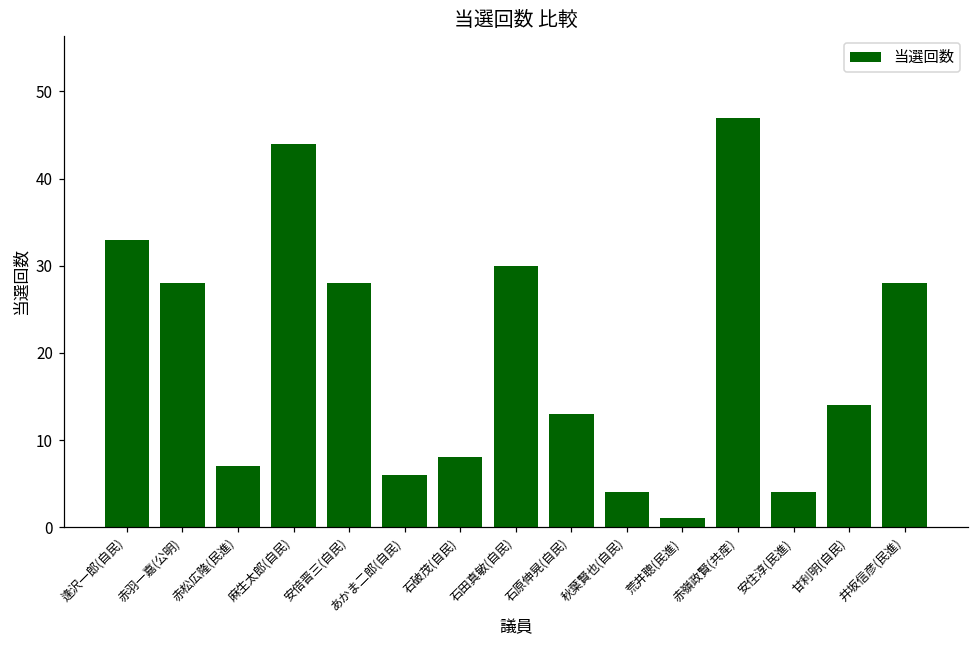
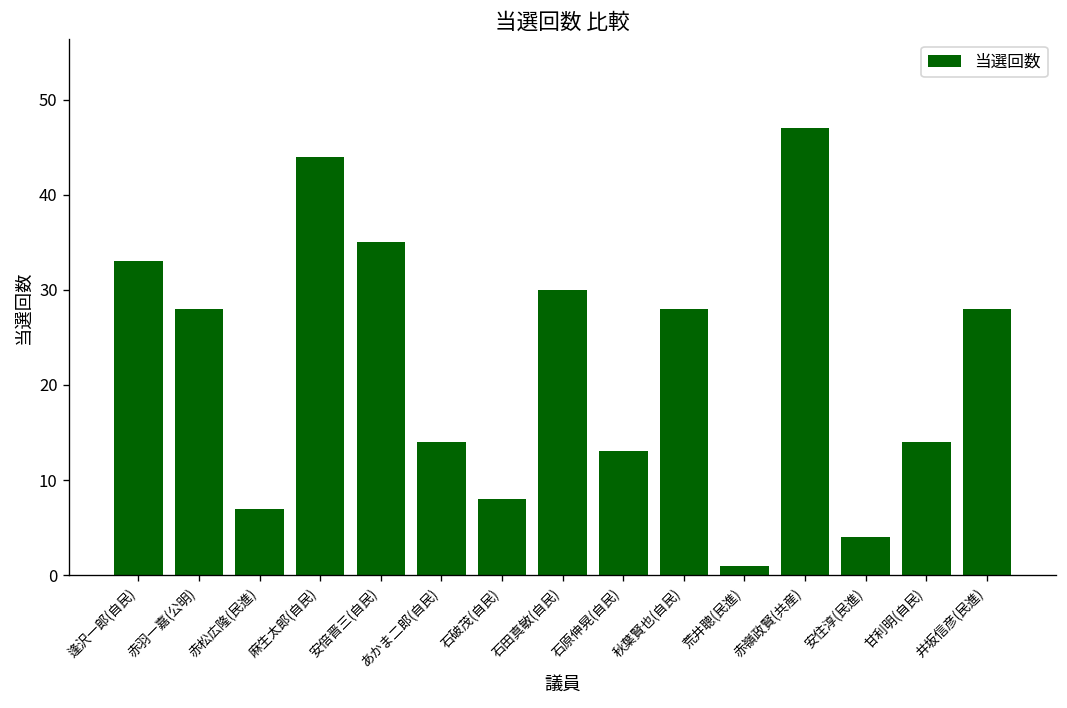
  {
    "逢沢一郎(自民)": 33,
    "赤羽一嘉(公明)": 28,
    "赤松広隆(民進)": 7,
    "麻生太郎(自民)": 44,
-   "安倍晋三(自民)": 28,
-   "あかま二郎(自民)": 6,
+   "安倍晋三(自民)": 35,
+   "あかま二郎(自民)": 14,
    "石破茂(自民)": 8,
    "石田真敏(自民)": 30,
    "石原伸晃(自民)": 13,
-   "秋葉賢也(自民)": 4,
+   "秋葉賢也(自民)": 28,
    "荒井聰(民進)": 1,
    "赤嶺政賢(共産)": 47,
    "安住淳(民進)": 4,
    "甘利明(自民)": 14,
    "井坂信彦(民進)": 28
  }
